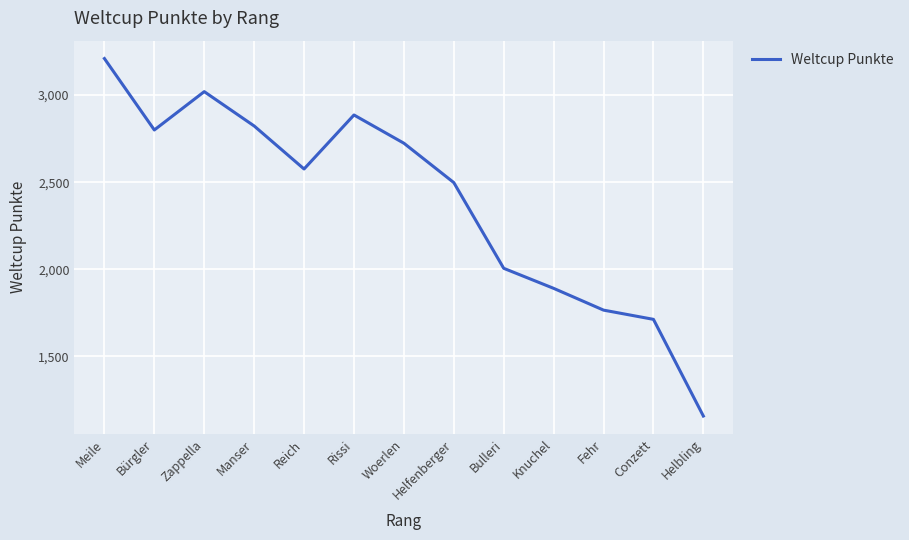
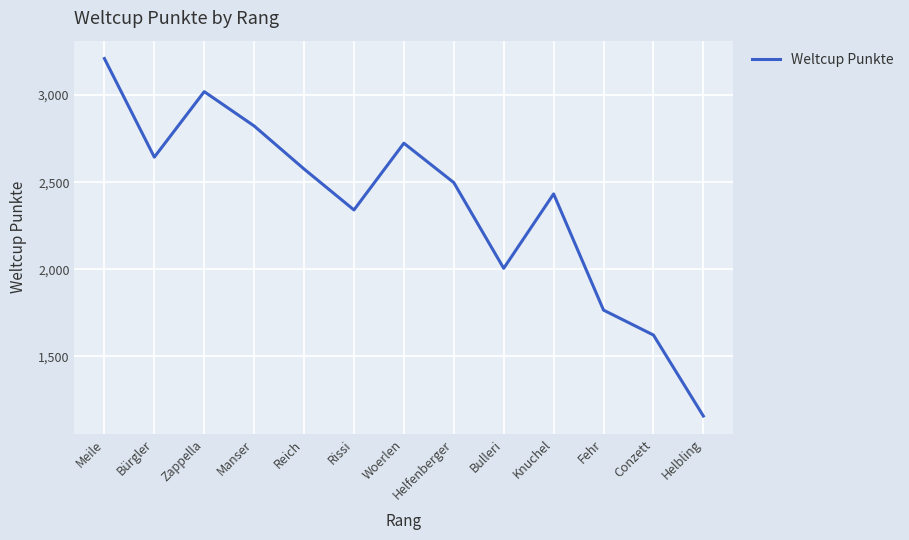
  {
    "Meile": "3,210",
-   "Bürgler": "2,800",
+   "Bürgler": "2,640",
    "Zappella": "3,020",
    "Manser": "2,820",
    "Reich": "2,580",
-   "Rissi": "2,890",
+   "Rissi": "2,340",
    "Woerlen": "2,720",
    "Helfenberger": "2,500",
    "Bulleri": "2,010",
-   "Knuchel": "1,890",
+   "Knuchel": "2,430",
    "Fehr": "1,770",
-   "Conzett": "1,710",
+   "Conzett": "1,620",
    "Helbling": "1,160"
  }
